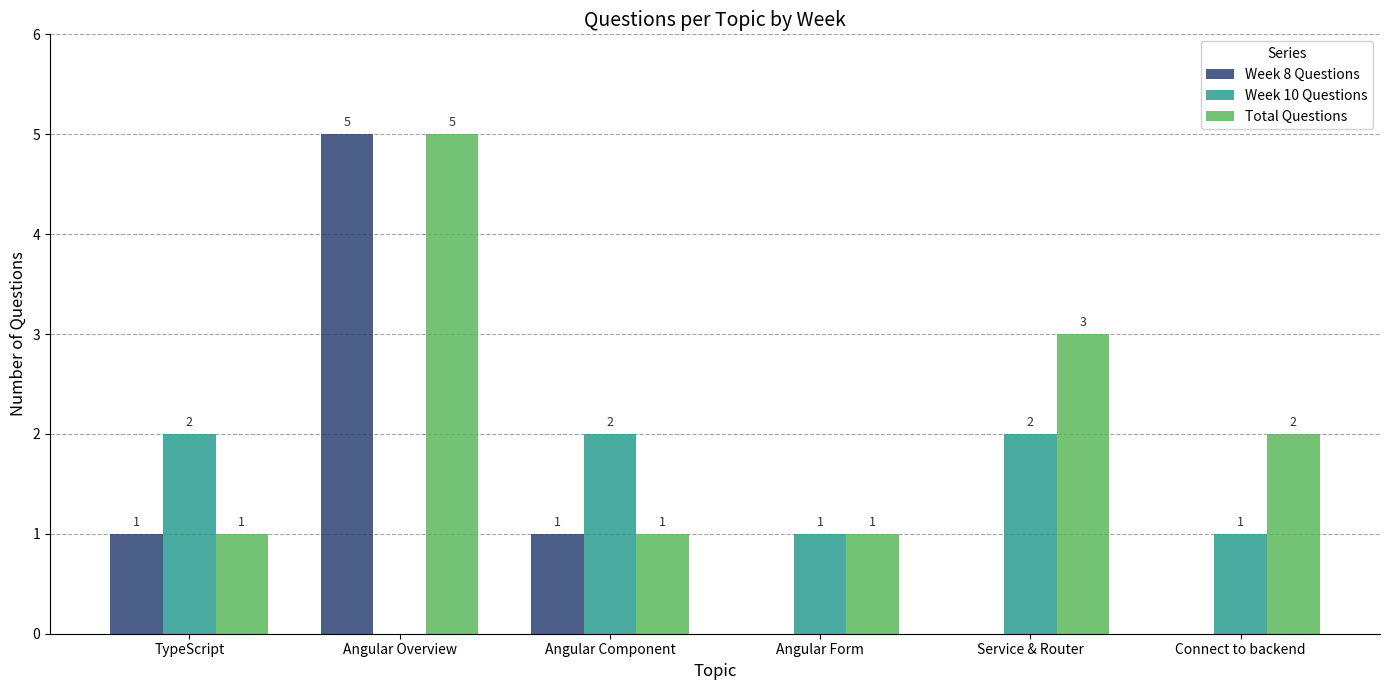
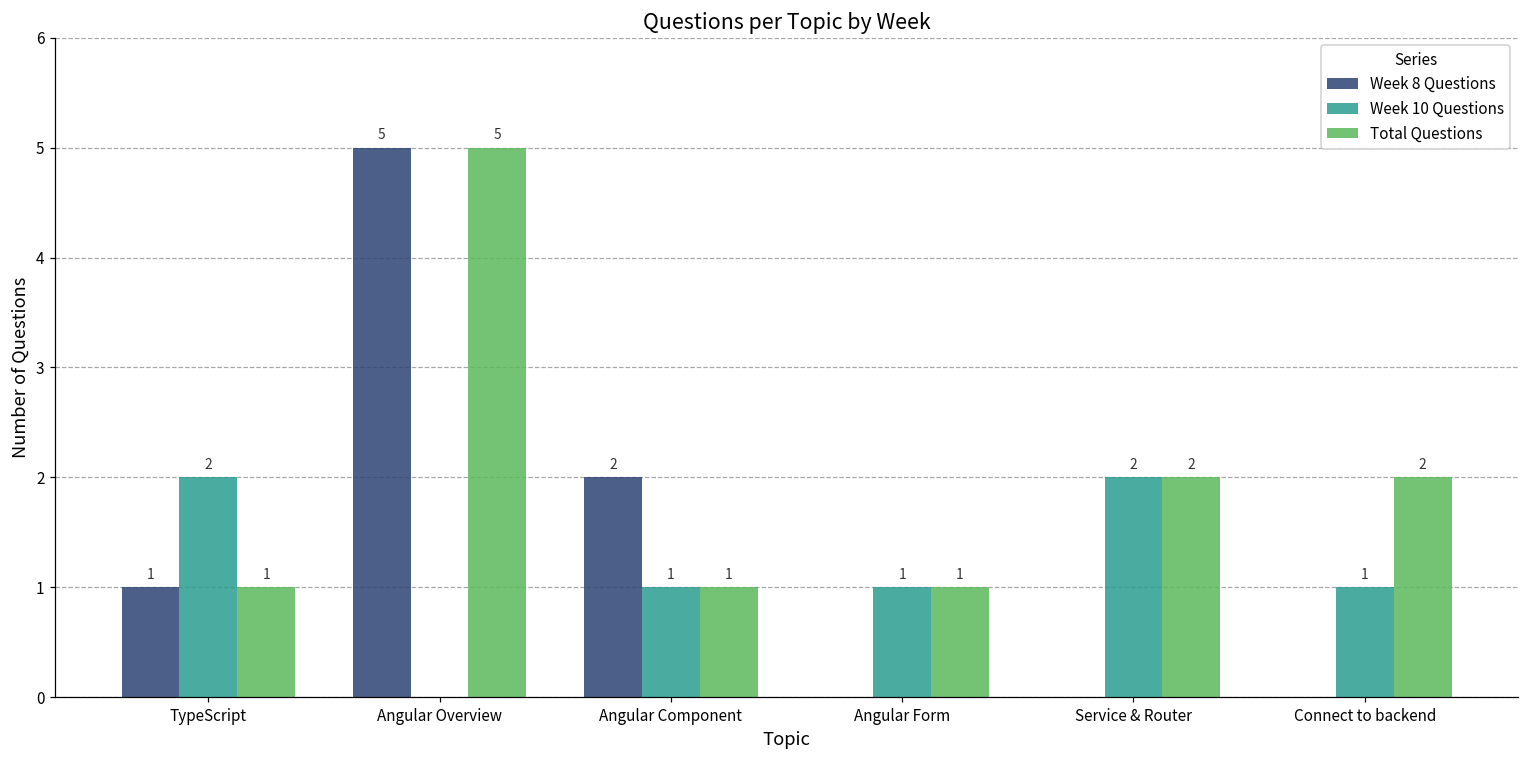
  {
    "Week 8 Questions": {
      "TypeScript": 1,
      "Angular Overview": 5,
-     "Angular Component": 1
+     "Angular Component": 2
    },
    "Week 10 Questions": {
      "TypeScript": 2,
-     "Angular Component": 2,
+     "Angular Component": 1,
      "Angular Form": 1,
      "Service & Router": 2,
      "Connect to backend": 1
    },
    "Total Questions": {
      "TypeScript": 1,
      "Angular Overview": 5,
      "Angular Component": 1,
      "Angular Form": 1,
-     "Service & Router": 3,
+     "Service & Router": 2,
      "Connect to backend": 2
    }
  }
